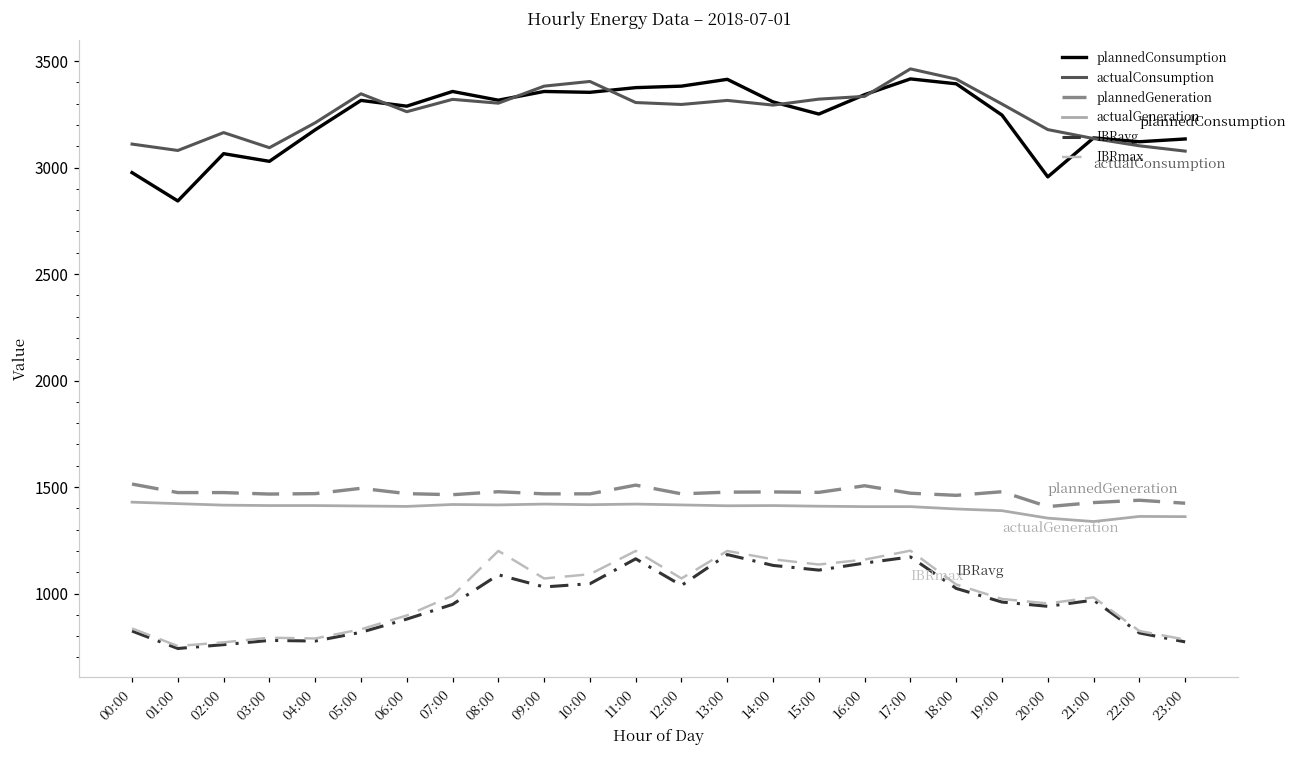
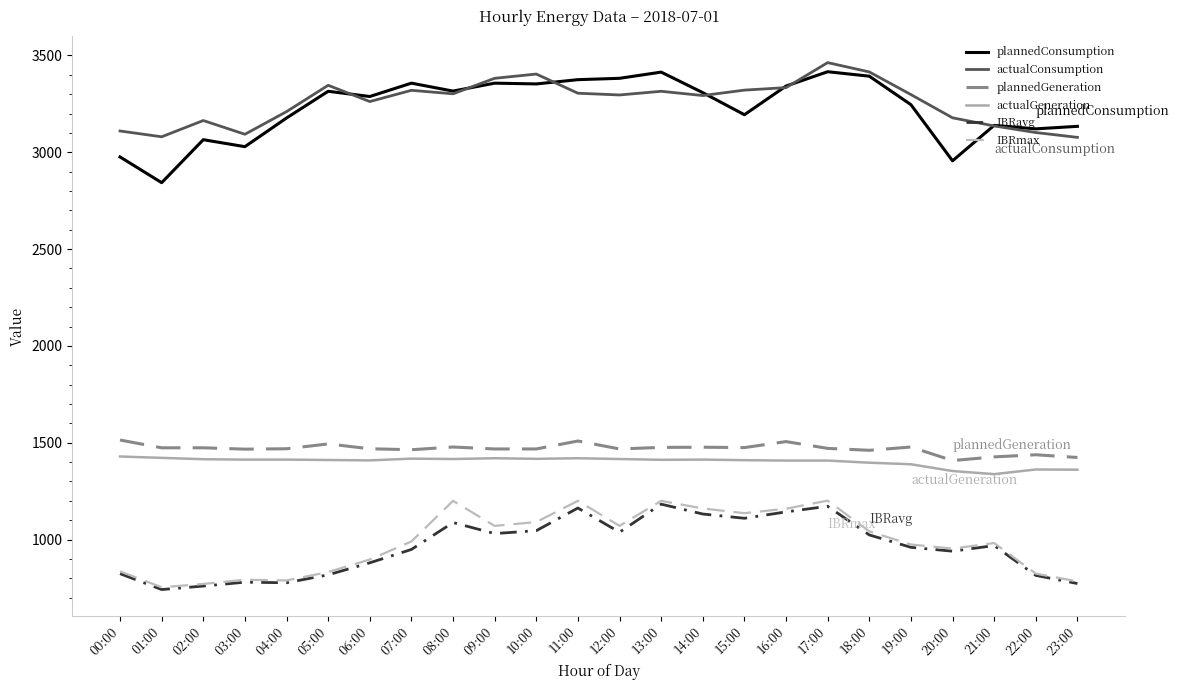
  {
    "plannedConsumption": {
      "00:00": 2980,
      "01:00": 2840,
      "02:00": 3070,
      "03:00": 3030,
      "04:00": 3180,
      "05:00": 3320,
      "06:00": 3290,
      "07:00": 3360,
      "08:00": 3320,
      "09:00": 3360,
      "10:00": 3350,
      "11:00": 3380,
      "12:00": 3380,
      "13:00": 3410,
      "14:00": 3310,
-     "15:00": 3250,
+     "15:00": 3190,
      "17:00": 3420,
      "18:00": 3390,
      "19:00": 3250,
      "20:00": 2960,
      "22:00": 3120,
      "23:00": 3130
    }
  }
